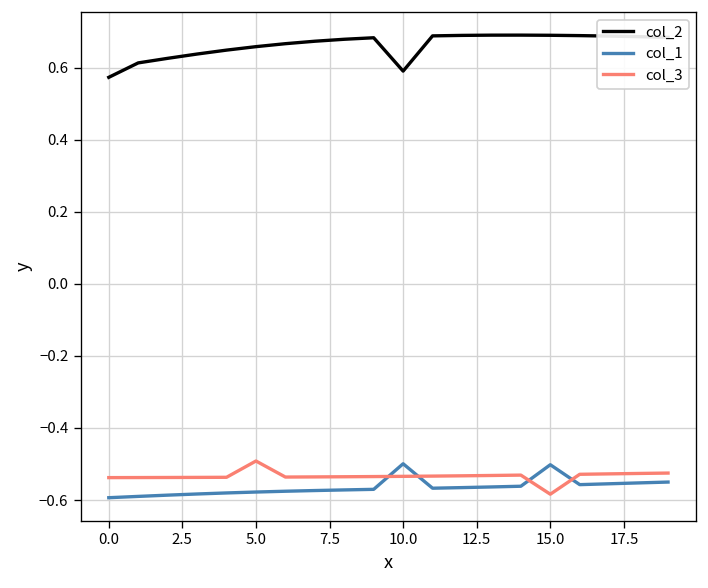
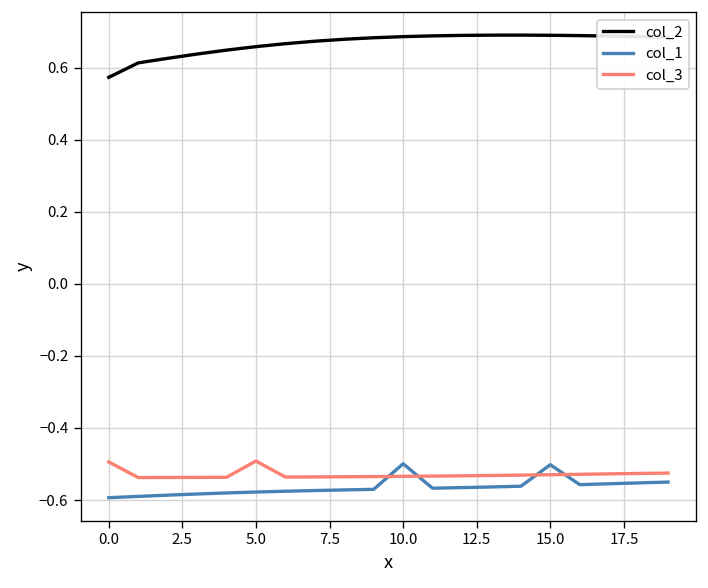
  {
    "col_2": {
      "0.0": 0.57,
      "5.0": 0.66,
-     "10.0": 0.59,
+     "10.0": 0.69,
      "15.0": 0.69
    },
    "col_1": {
      "0.0": -0.59,
      "5.0": -0.58,
      "10.0": -0.50,
      "15.0": -0.50
    },
    "col_3": {
-     "0.0": -0.54,
+     "0.0": -0.49,
      "5.0": -0.49,
      "10.0": -0.53,
-     "15.0": -0.58
+     "15.0": -0.53
    }
  }
